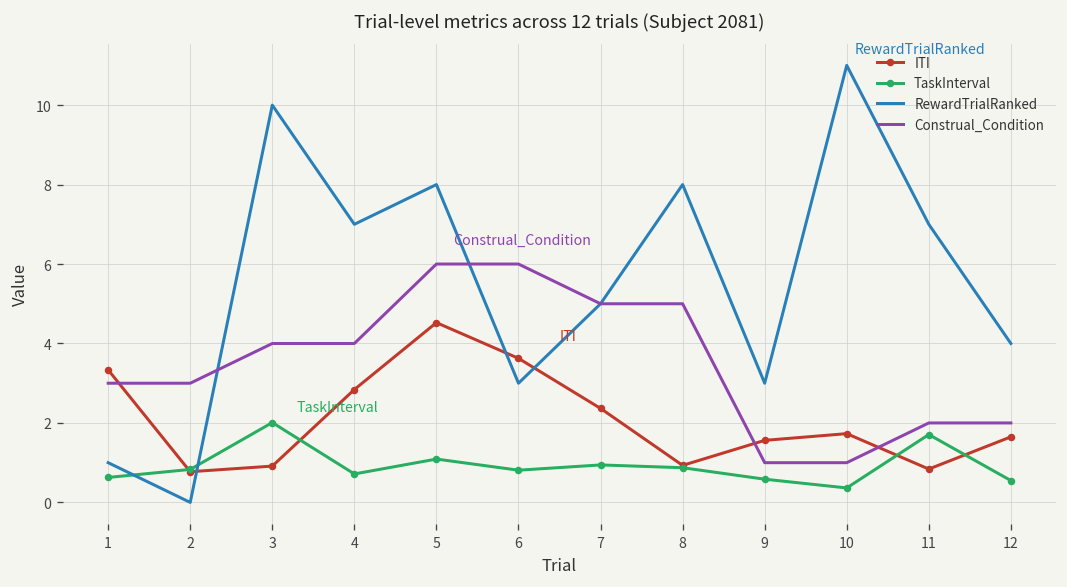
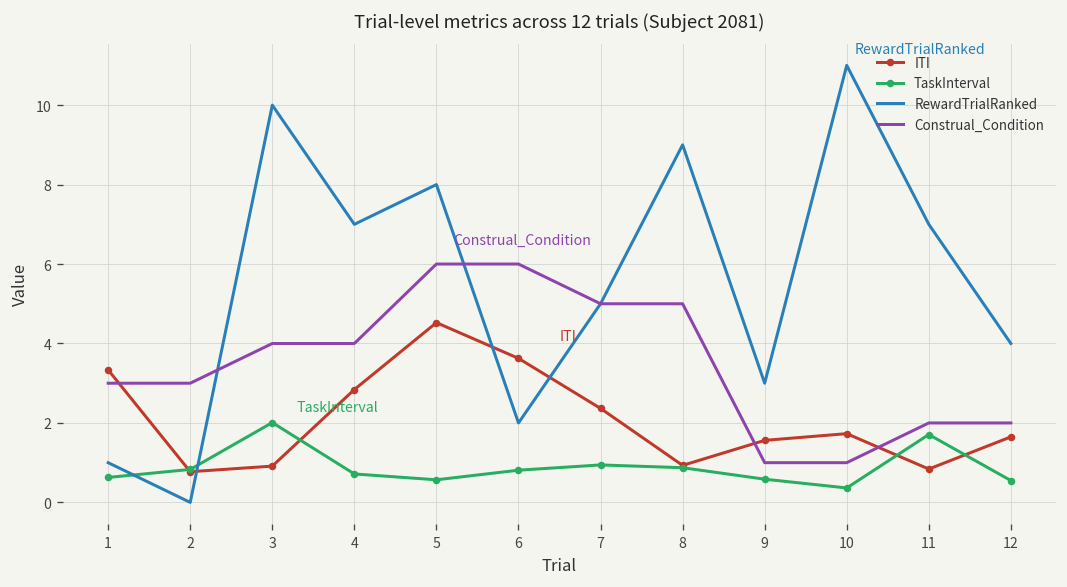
  {
    "ITI": {
      "1": 3.3,
      "3": 0.9,
      "4": 2.8,
      "5": 4.5,
      "6": 3.6,
      "7": 2.4,
      "9": 1.6,
      "10": 1.7,
      "11": 0.8,
      "12": 1.6
    },
    "TaskInterval": {
      "1": 0.6,
      "3": 2.0,
      "4": 0.7,
-     "5": 1.1,
+     "5": 0.6,
      "6": 0.8,
      "7": 0.9,
      "9": 0.6,
      "10": 0.4,
      "11": 1.7,
      "12": 0.6
    },
    "RewardTrialRanked": {
      "1": 1,
      "2": 0,
      "3": 10,
      "4": 7,
      "5": 8,
-     "6": 3,
-     "8": 8,
+     "6": 2,
+     "8": 9,
      "9": 3,
      "10": 11,
      "11": 7,
      "12": 4
    },
    "Construal_Condition": {
      "1": 3.0,
      "2": 3.0,
      "3": 4.0,
      "4": 4.0,
      "5": 6.0,
      "6": 6.0,
      "8": 5.0,
      "9": 1.0,
      "10": 1.0,
      "11": 2.0,
      "12": 2.0
    }
  }
